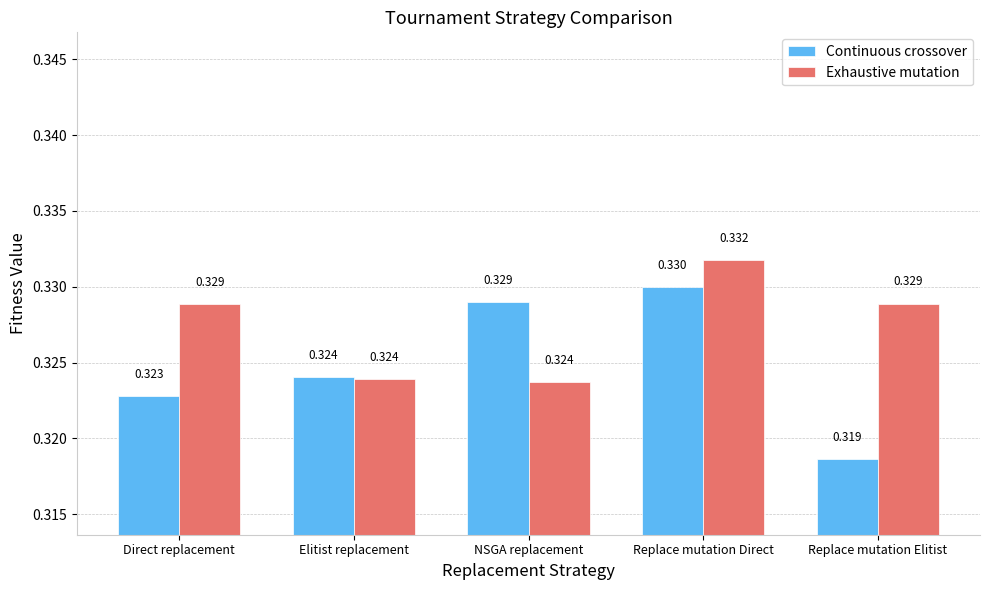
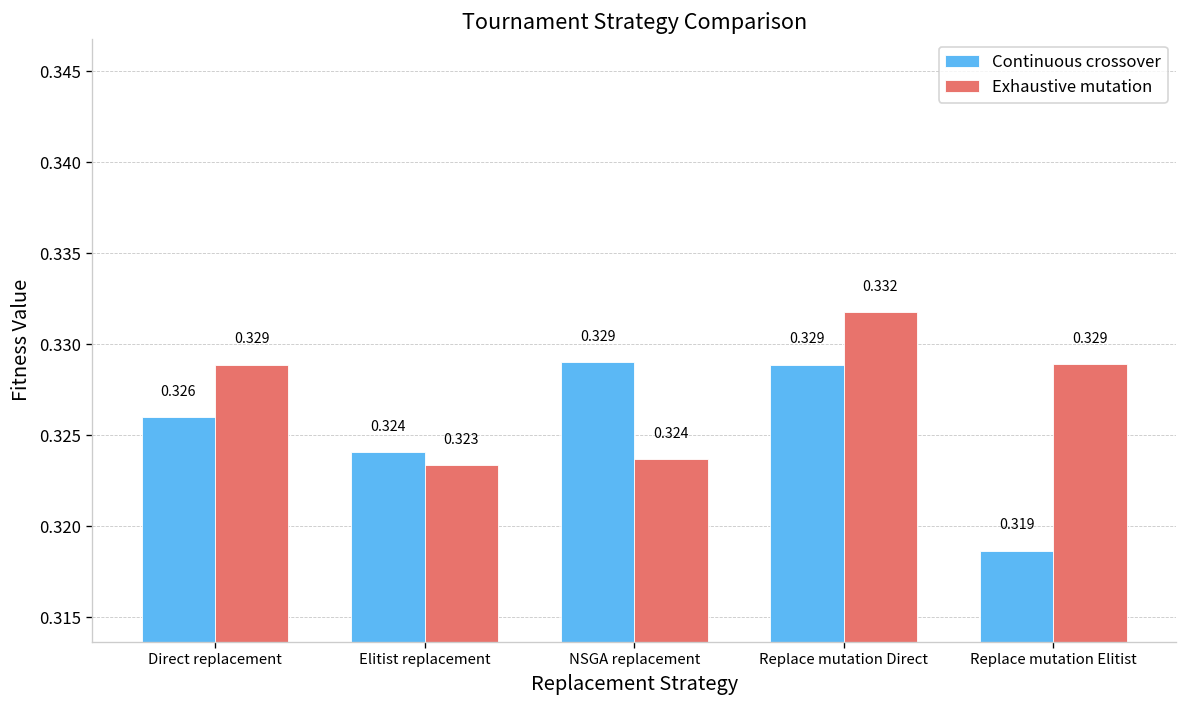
  {
    "Continuous crossover": {
-     "Direct replacement": 0.323,
+     "Direct replacement": 0.326,
      "Elitist replacement": 0.324,
      "NSGA replacement": 0.329,
-     "Replace mutation Direct": 0.330,
+     "Replace mutation Direct": 0.329,
      "Replace mutation Elitist": 0.319
    },
    "Exhaustive mutation": {
      "Direct replacement": 0.329,
-     "Elitist replacement": 0.324,
+     "Elitist replacement": 0.323,
      "NSGA replacement": 0.324,
      "Replace mutation Direct": 0.332,
      "Replace mutation Elitist": 0.329
    }
  }
